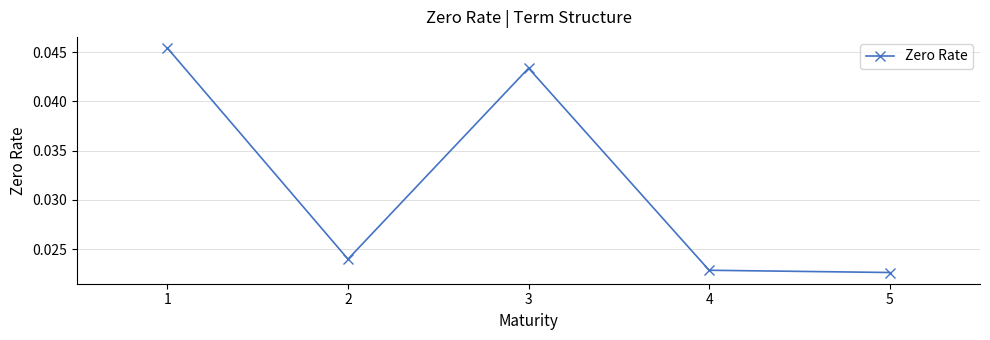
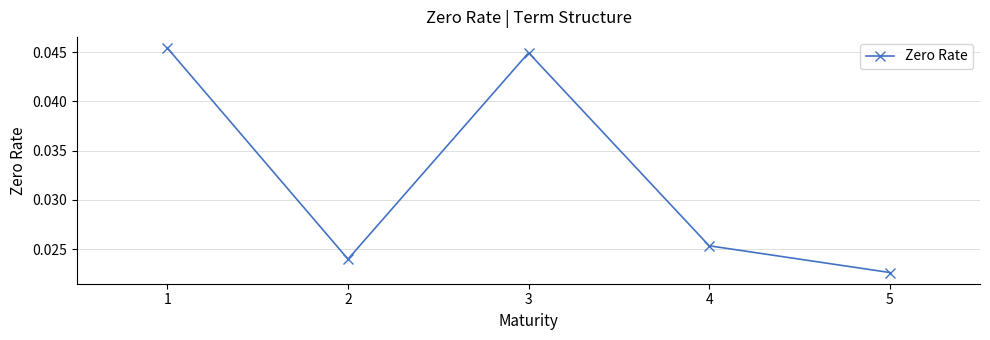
  {
    "1": 0.045,
    "2": 0.024,
-   "3": 0.043,
-   "4": 0.023,
+   "3": 0.045,
+   "4": 0.025,
    "5": 0.023
  }
